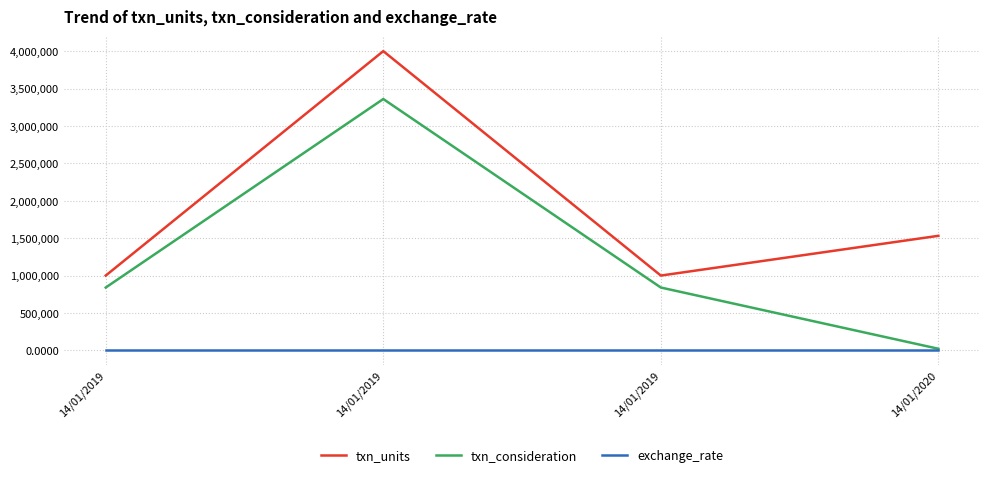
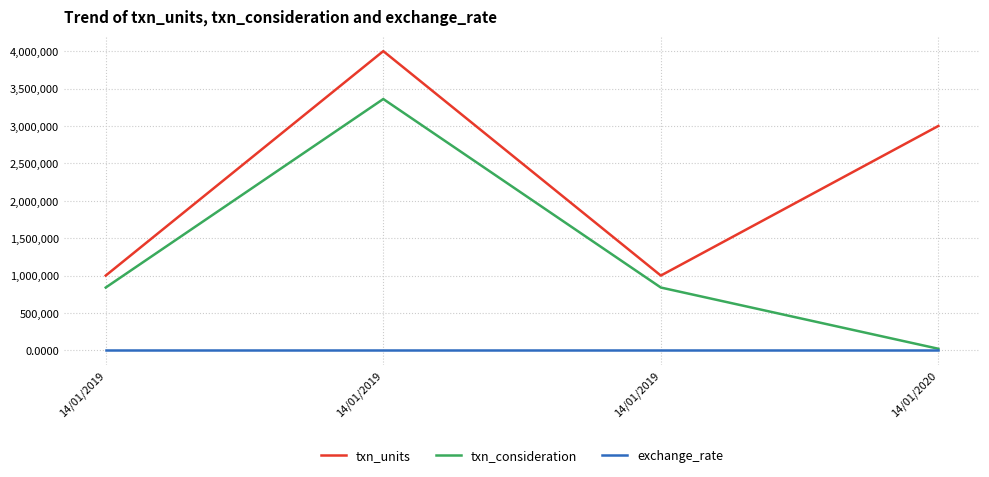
  {
    "txn_units": {
-     "14/01/2020": "1,500,000"
+     "14/01/2020": "3,000,000"
    }
  }
